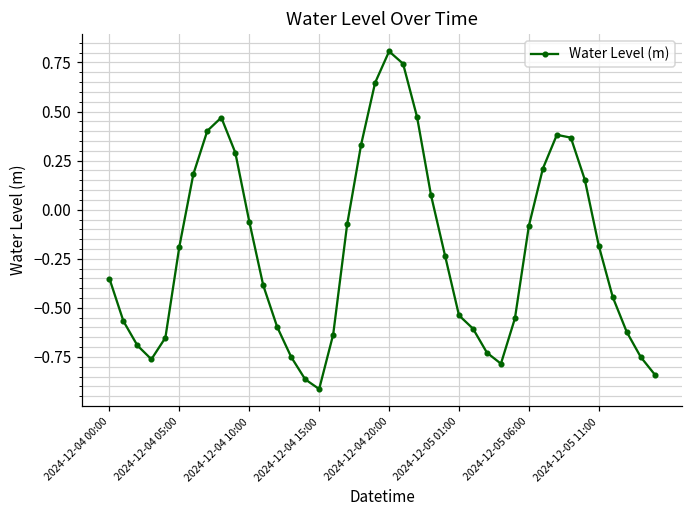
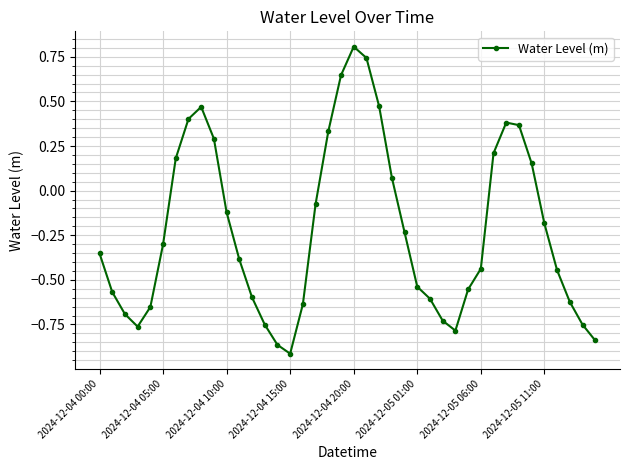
  {
    "2024-12-04 00:00": -0.35,
-   "2024-12-04 05:00": -0.19,
-   "2024-12-04 10:00": -0.06,
+   "2024-12-04 05:00": -0.30,
+   "2024-12-04 10:00": -0.12,
    "2024-12-04 15:00": -0.91,
    "2024-12-04 20:00": 0.81,
    "2024-12-05 01:00": -0.54,
-   "2024-12-05 06:00": -0.08,
+   "2024-12-05 06:00": -0.44,
    "2024-12-05 11:00": -0.18
  }
